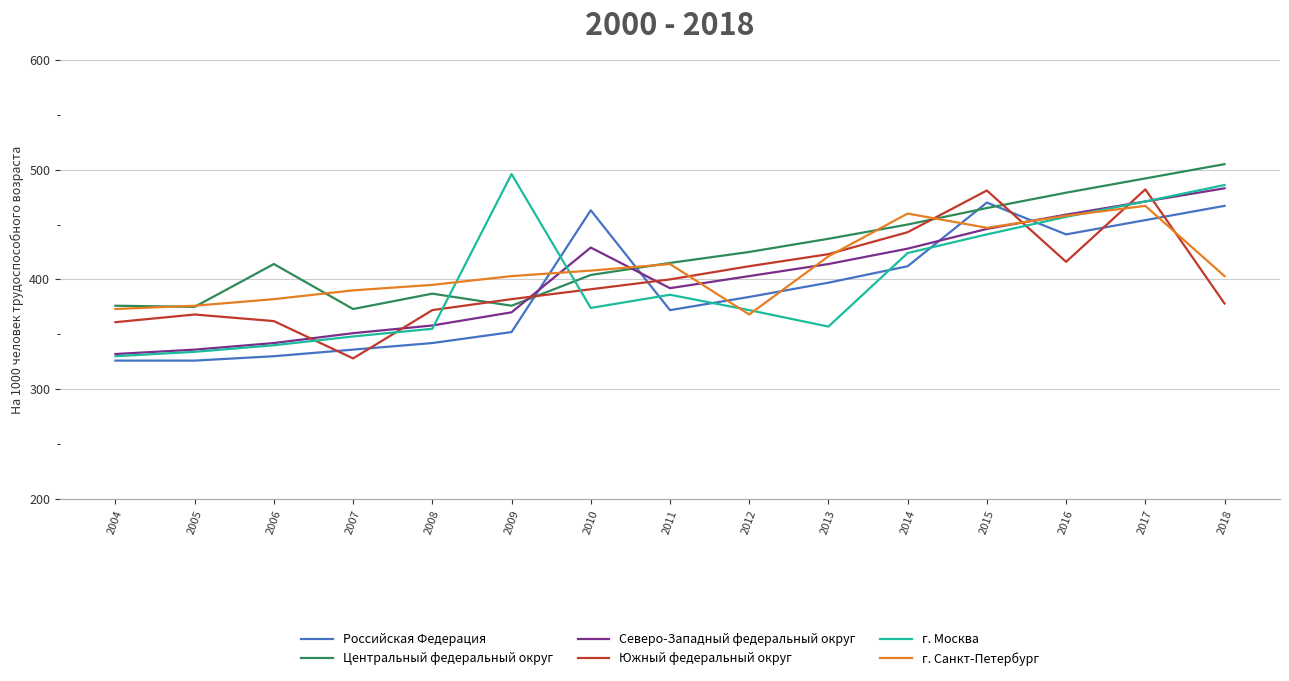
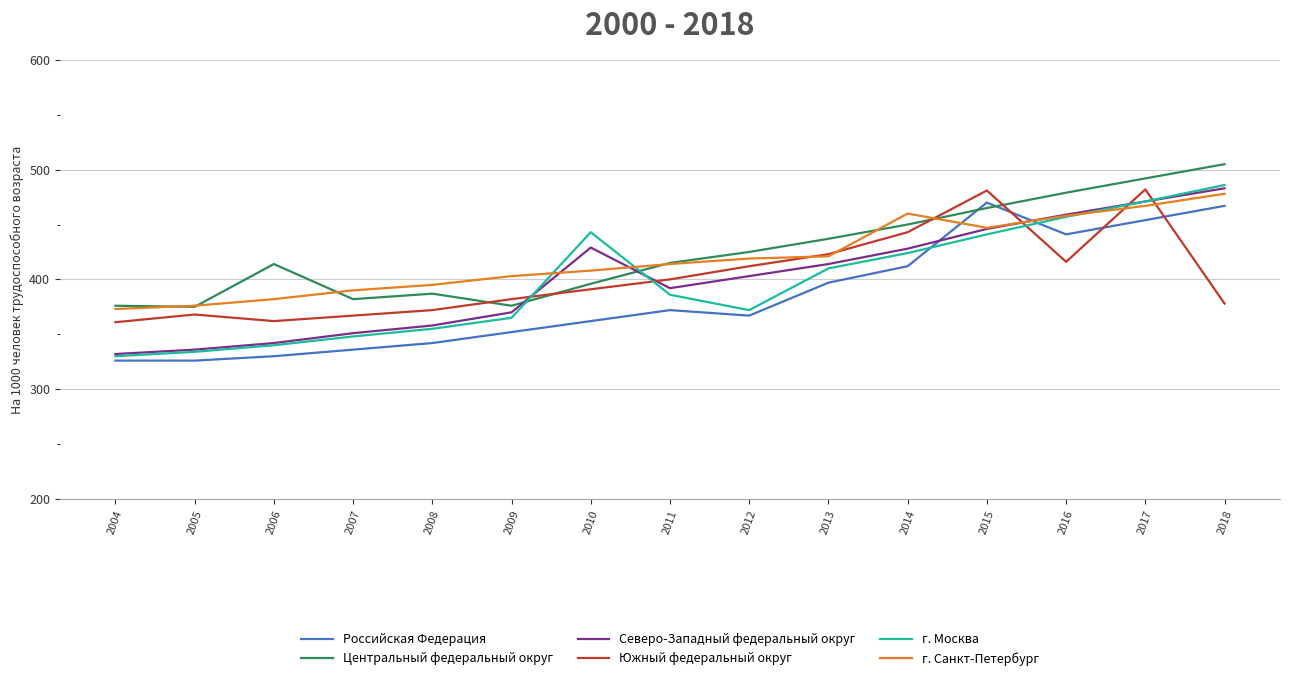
  {
    "Российская Федерация": {
      "2004": 326,
      "2005": 326,
      "2006": 330,
      "2007": 336,
      "2008": 342,
      "2009": 352,
-     "2010": 463,
+     "2010": 362,
      "2011": 372,
-     "2012": 384,
+     "2012": 367,
      "2013": 397,
      "2014": 412,
      "2015": 470,
      "2016": 441,
      "2017": 454,
      "2018": 467
    },
    "Центральный федеральный округ": {
      "2004": 376,
      "2006": 414,
-     "2007": 373,
+     "2007": 382,
      "2008": 387,
      "2009": 376,
-     "2010": 404,
+     "2010": 396,
      "2012": 425,
      "2013": 437,
      "2014": 450,
      "2015": 465,
      "2016": 479,
      "2017": 492,
      "2018": 505
    },
    "Северо-Западный федеральный округ": {
      "2007": 351,
      "2008": 358,
      "2009": 370,
      "2010": 429,
      "2011": 392,
      "2012": 403,
      "2013": 414,
      "2014": 428,
      "2018": 483
    },
    "Южный федеральный округ": {
      "2004": 361,
      "2005": 368,
      "2006": 362,
-     "2007": 328,
+     "2007": 367,
      "2008": 372,
      "2009": 382,
      "2010": 391,
      "2011": 400,
      "2012": 412,
      "2014": 443,
      "2015": 481,
      "2016": 416,
      "2017": 482,
      "2018": 378
    },
    "г. Москва": {
      "2007": 348,
      "2008": 355,
-     "2009": 496,
-     "2010": 374,
+     "2009": 365,
+     "2010": 443,
      "2011": 386,
      "2012": 372,
-     "2013": 357,
+     "2013": 410,
      "2014": 424,
      "2015": 441,
      "2018": 486
    },
    "г. Санкт-Петербург": {
      "2004": 373,
      "2006": 382,
      "2007": 390,
      "2008": 395,
      "2009": 403,
      "2010": 408,
-     "2012": 368,
+     "2012": 419,
      "2014": 460,
      "2017": 467,
-     "2018": 403
+     "2018": 478
    }
  }
